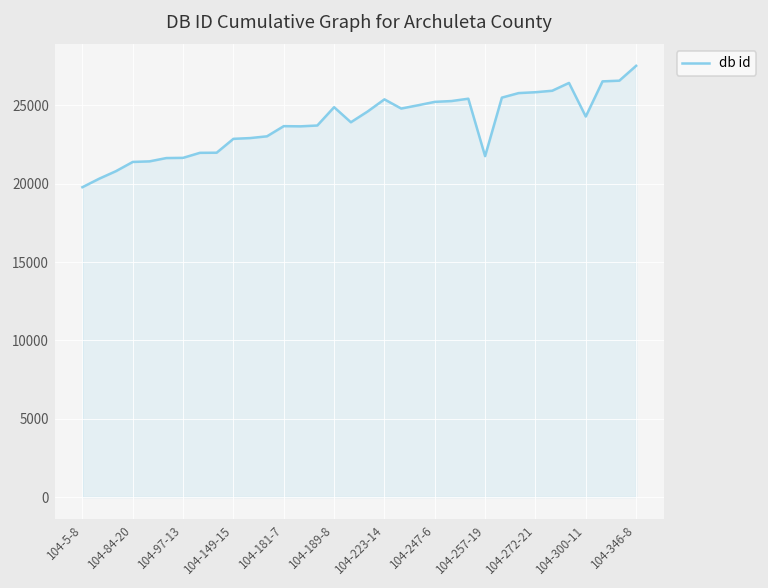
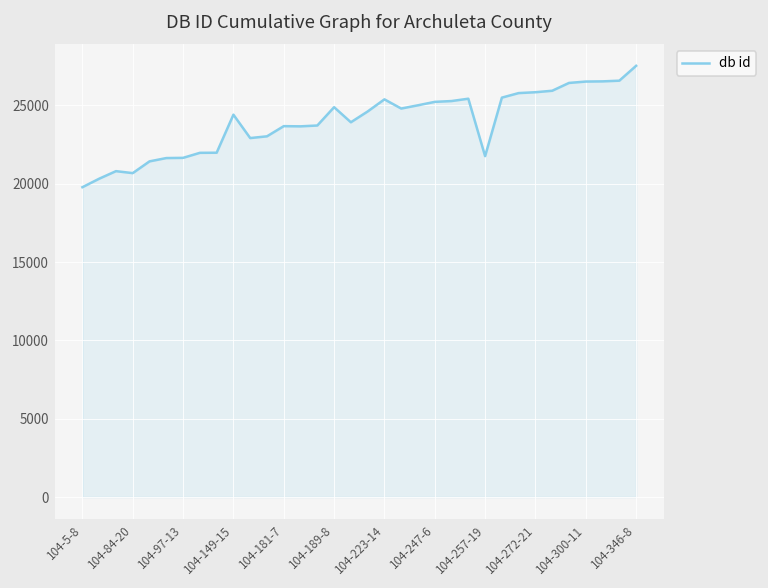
  {
    "104-5-8": 19800,
-   "104-84-20": 21400,
+   "104-84-20": 20700,
    "104-97-13": 21700,
-   "104-149-15": 22900,
+   "104-149-15": 24400,
    "104-181-7": 23700,
    "104-189-8": 24900,
    "104-223-14": 25400,
    "104-247-6": 25200,
    "104-257-19": 21800,
    "104-272-21": 25800,
-   "104-300-11": 24300,
+   "104-300-11": 26500,
    "104-346-8": 27500
  }
